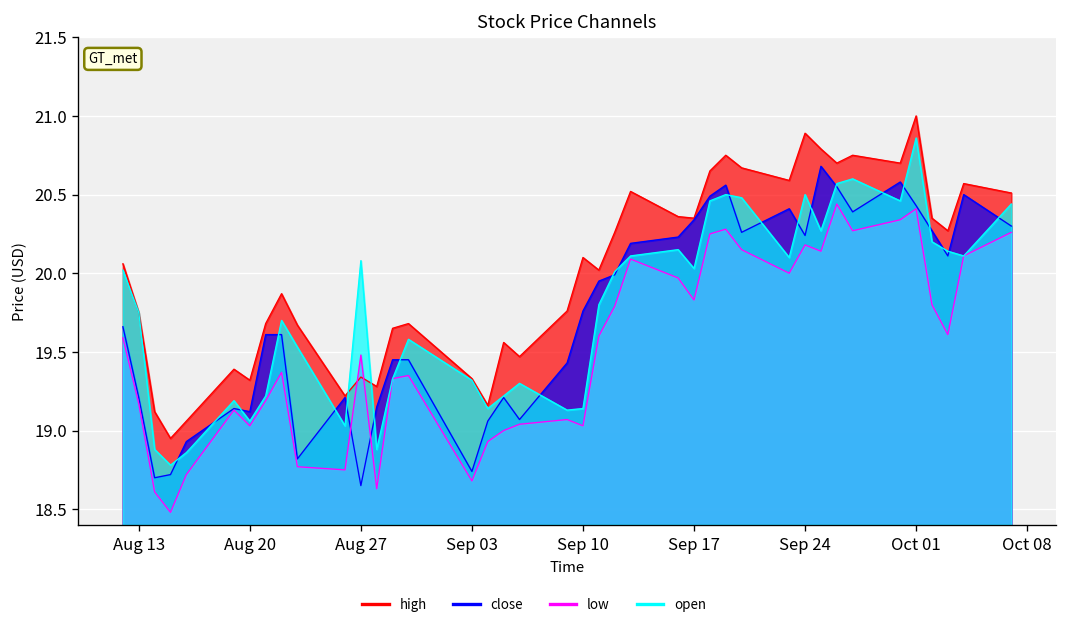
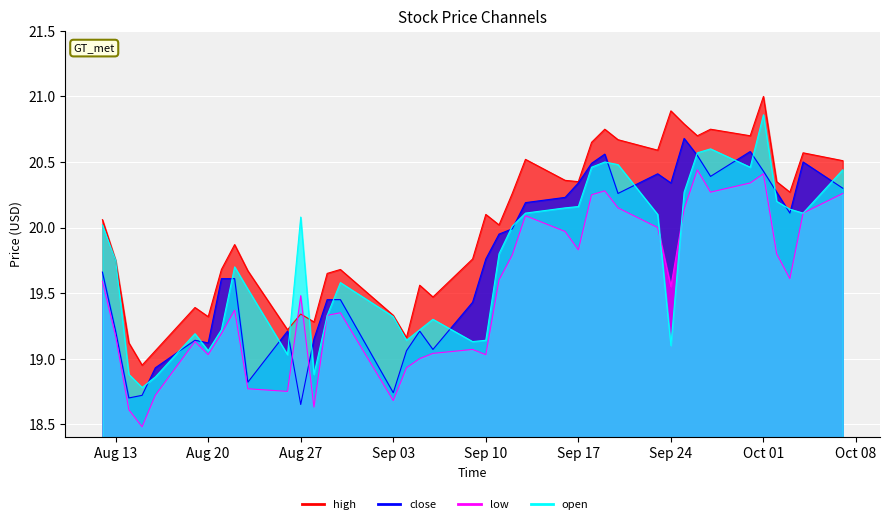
  {
    "high": {
      "Aug 20": 19.32,
      "Aug 27": 19.34,
      "Sep 10": 20.10,
      "Sep 24": 20.89,
      "Oct 01": 21.00
    },
    "close": {
      "Aug 13": 19.21,
      "Aug 20": 19.12,
      "Aug 27": 18.65,
      "Sep 03": 18.74,
      "Sep 10": 19.76,
-     "Sep 24": 20.24,
+     "Sep 24": 20.34,
      "Oct 01": 20.43
    },
    "low": {
      "Aug 13": 19.17,
      "Aug 20": 19.03,
      "Aug 27": 19.48,
      "Sep 03": 18.68,
      "Sep 10": 19.03,
      "Sep 17": 19.83,
-     "Sep 24": 20.18,
+     "Sep 24": 19.55,
      "Oct 01": 20.41
    },
    "open": {
      "Aug 20": 19.06,
      "Aug 27": 20.08,
      "Sep 10": 19.14,
-     "Sep 17": 20.03,
-     "Sep 24": 20.5,
+     "Sep 17": 20.16,
+     "Sep 24": 19.1,
      "Oct 01": 20.86
    }
  }
